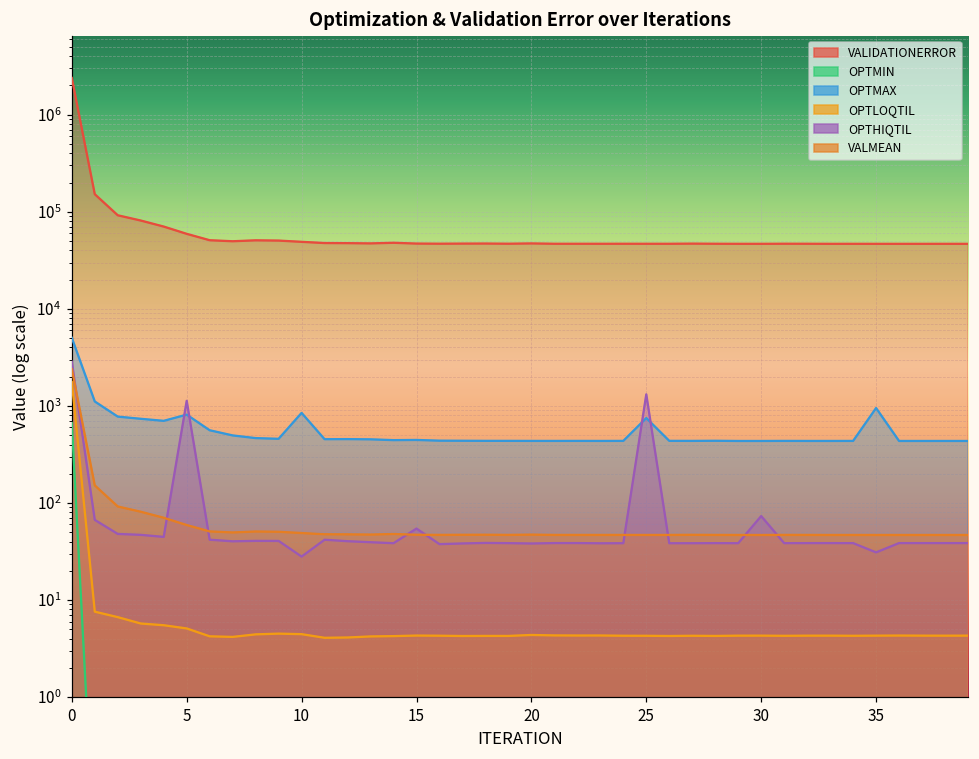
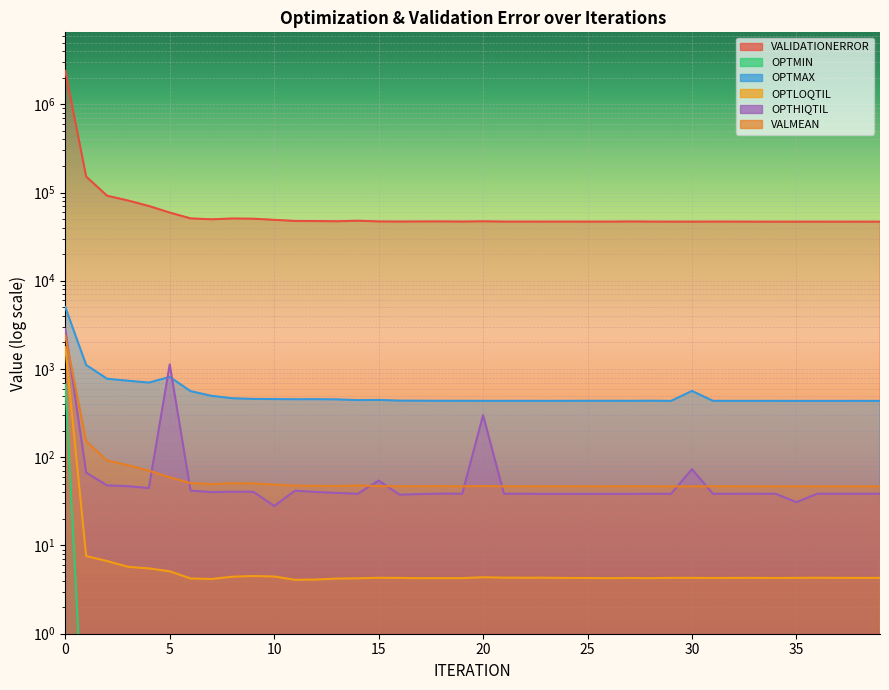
  {
    "OPTMIN": {
      "0": 700
    },
    "OPTMAX": {
      "0": 5000,
      "5": 800,
-     "10": 800,
+     "10": 500,
      "15": 400,
      "20": 400,
-     "25": 700,
-     "30": 400,
-     "35": 1000
+     "25": 400,
+     "30": 600,
+     "35": 400
    },
    "OPTHIQTIL": {
      "0": 2900,
      "5": 1100,
      "10": 28,
      "15": 50,
-     "20": 38,
-     "25": 1300,
+     "20": 300,
+     "25": 40,
      "30": 70,
      "35": 31
    }
  }
